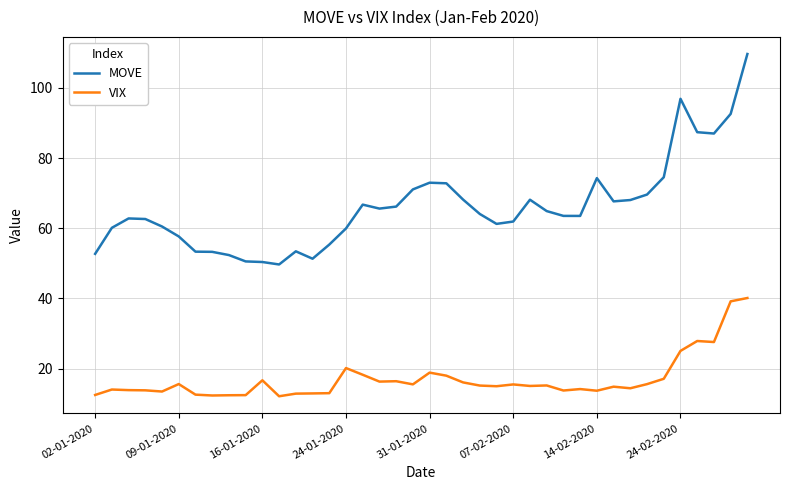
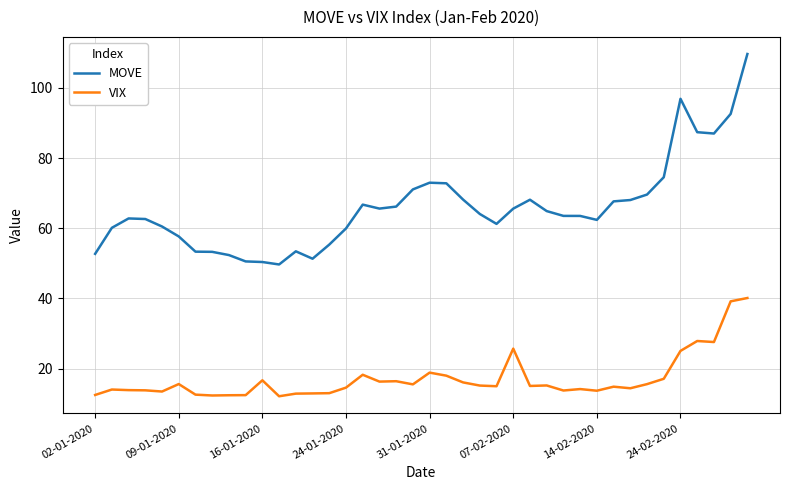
  {
    "MOVE": {
      "02-01-2020": 53,
      "09-01-2020": 58,
      "16-01-2020": 50,
      "24-01-2020": 60,
      "31-01-2020": 73,
-     "07-02-2020": 62,
-     "14-02-2020": 74,
+     "07-02-2020": 66,
+     "14-02-2020": 62,
      "24-02-2020": 97
    },
    "VIX": {
      "02-01-2020": 12,
      "09-01-2020": 16,
      "16-01-2020": 17,
-     "24-01-2020": 20,
+     "24-01-2020": 15,
      "31-01-2020": 19,
-     "07-02-2020": 15,
+     "07-02-2020": 26,
      "14-02-2020": 14,
      "24-02-2020": 25
    }
  }
